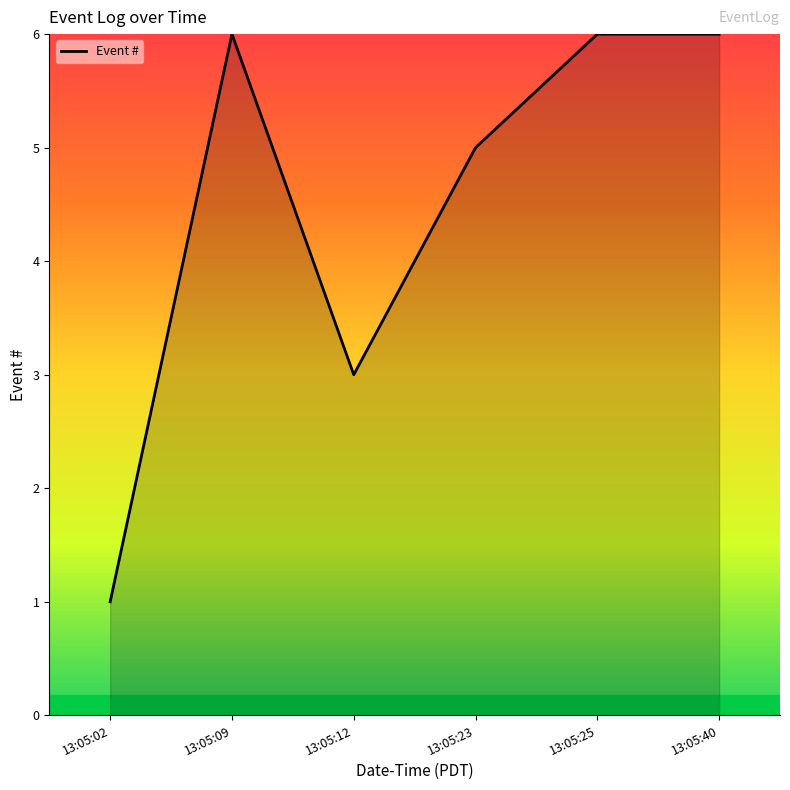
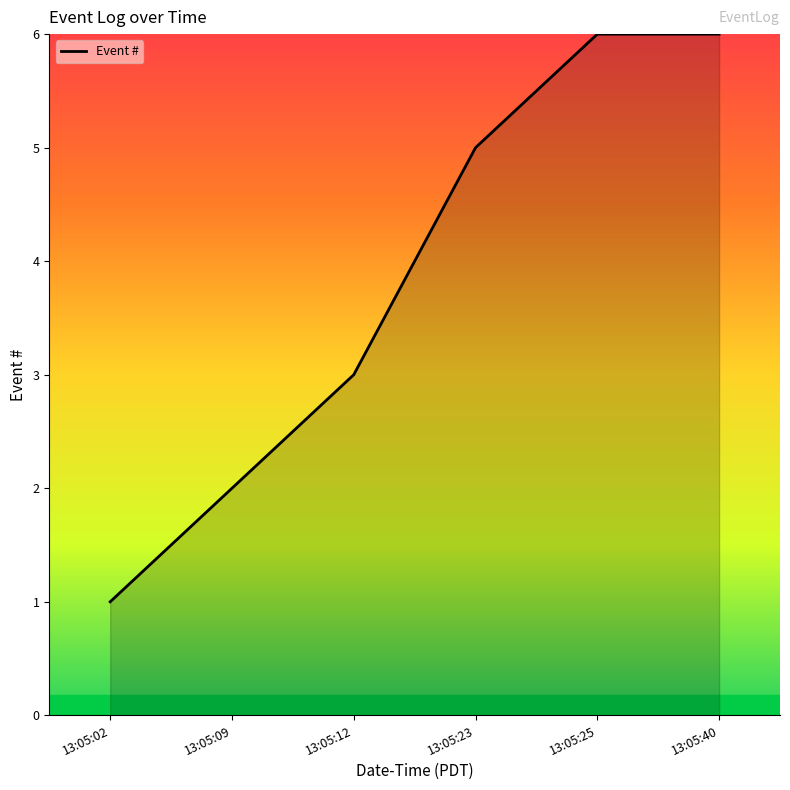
  {
    "13:05:02": 1,
-   "13:05:09": 6,
+   "13:05:09": 2,
    "13:05:12": 3,
    "13:05:23": 5,
    "13:05:25": 6,
    "13:05:40": 6
  }
